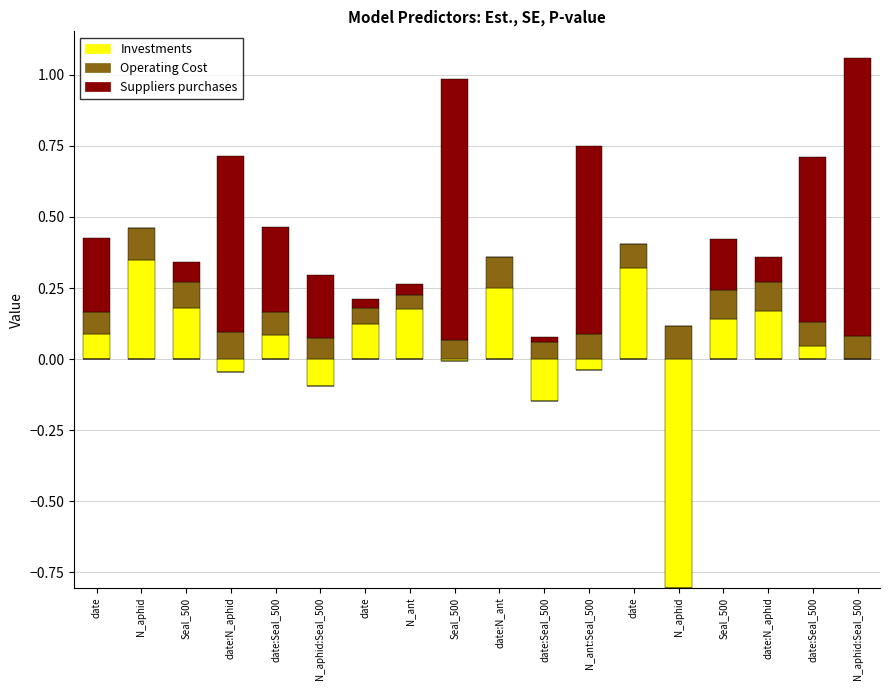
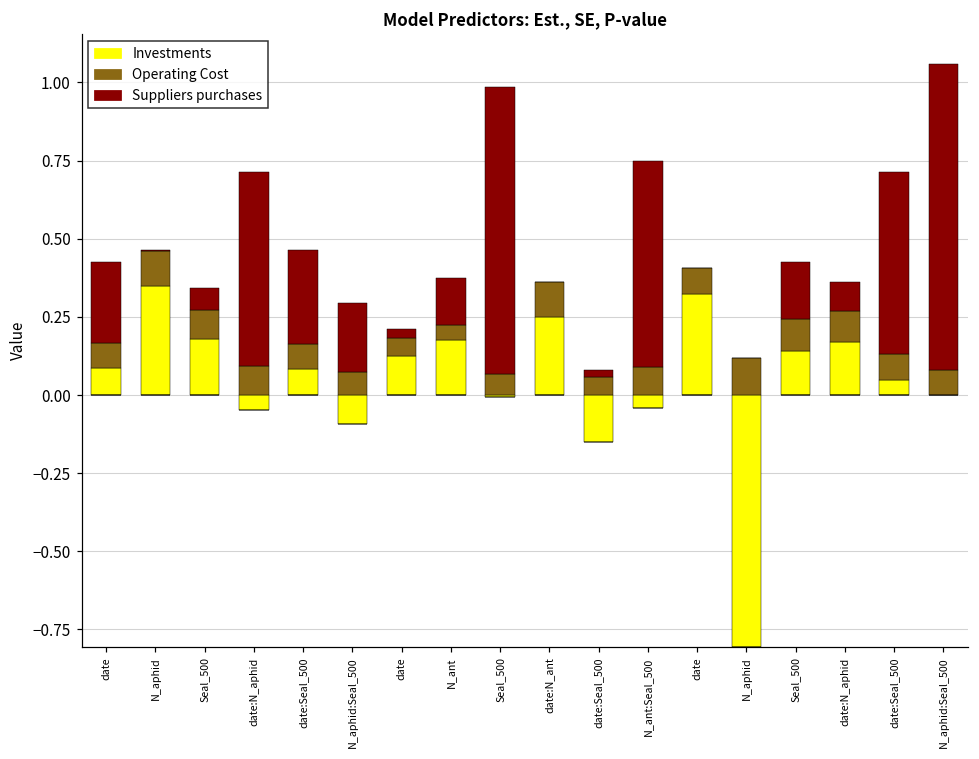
  {
    "Operating Cost": {
      "N_ant": 0.05,
      "date:N_ant": 0.11,
      "N_ant:Seal_500": 0.09
    },
    "Suppliers purchases": {
-     "N_ant": 0.04,
+     "N_ant": 0.15,
      "N_ant:Seal_500": 0.66
    }
  }
